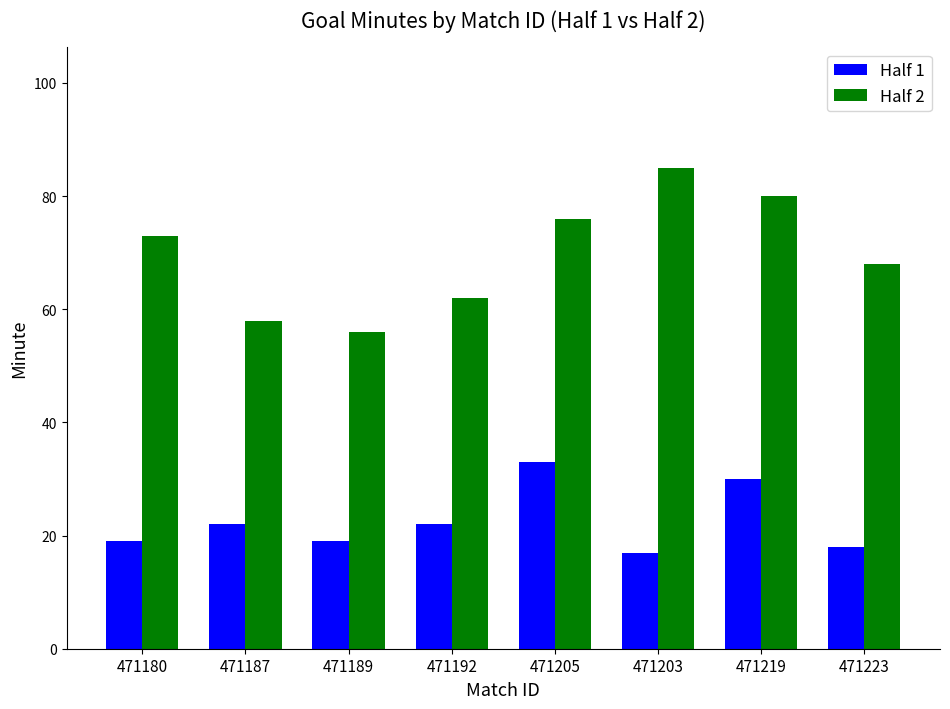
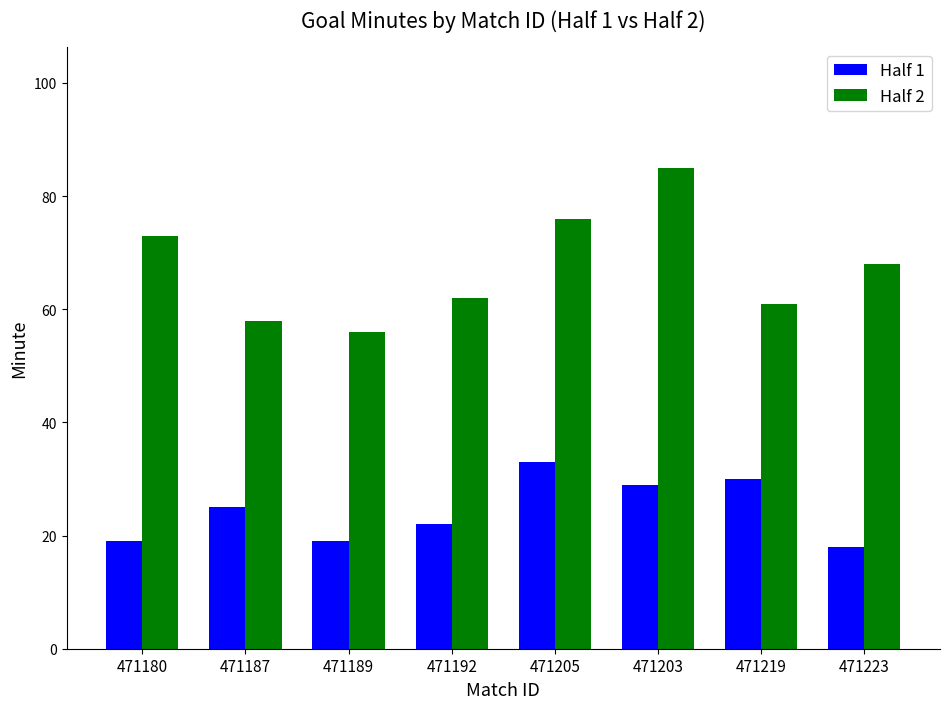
  {
    "Half 1": {
      "471180": 19,
-     "471187": 22,
+     "471187": 25,
      "471189": 19,
      "471192": 22,
      "471205": 33,
-     "471203": 17,
+     "471203": 29,
      "471219": 30,
      "471223": 18
    },
    "Half 2": {
      "471180": 73,
      "471187": 58,
      "471189": 56,
      "471192": 62,
      "471205": 76,
      "471203": 85,
-     "471219": 80,
+     "471219": 61,
      "471223": 68
    }
  }
